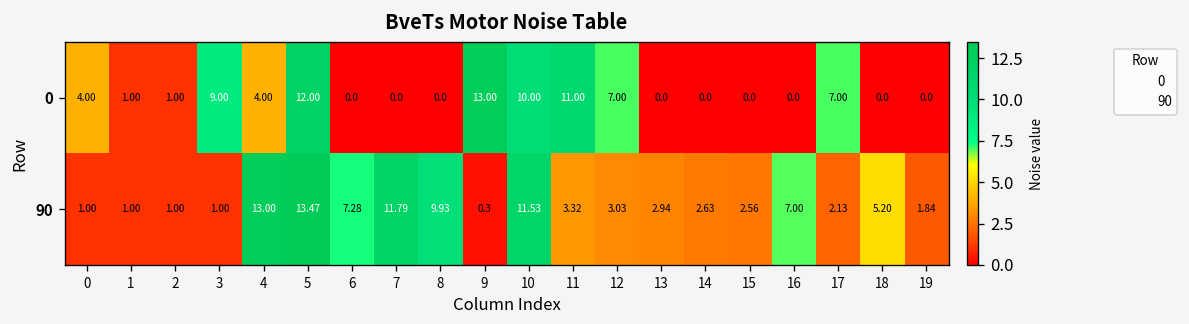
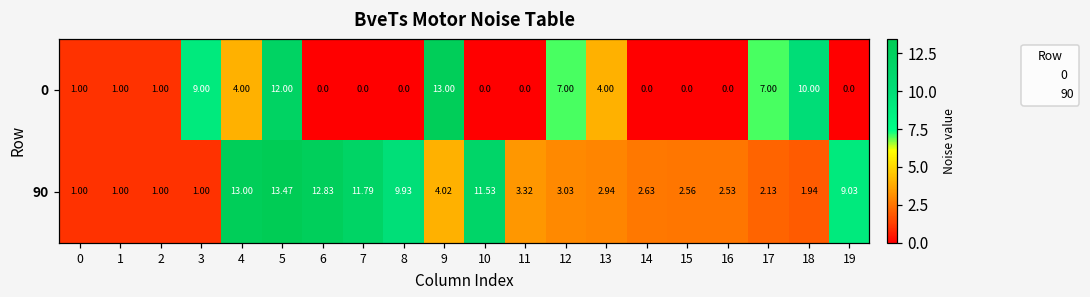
  {
    "0": {
-     "0": 4.00,
+     "0": 1.00,
      "1": 1.00,
      "2": 1.00,
      "3": 9.00,
      "4": 4.00,
      "5": 12.00,
      "6": 0.0,
      "7": 0.0,
      "8": 0.0,
      "9": 13.00,
-     "10": 10.00,
-     "11": 11.00,
+     "10": 0.0,
+     "11": 0.0,
      "12": 7.00,
-     "13": 0.0,
+     "13": 4.00,
      "14": 0.0,
      "15": 0.0,
      "16": 0.0,
      "17": 7.00,
-     "18": 0.0,
+     "18": 10.00,
      "19": 0.0
    },
    "90": {
      "0": 1.00,
      "1": 1.00,
      "2": 1.00,
      "3": 1.00,
      "4": 13.00,
      "5": 13.47,
-     "6": 7.28,
+     "6": 12.83,
      "7": 11.79,
      "8": 9.93,
-     "9": 0.3,
+     "9": 4.02,
      "10": 11.53,
      "11": 3.32,
      "12": 3.03,
      "13": 2.94,
      "14": 2.63,
      "15": 2.56,
-     "16": 7.00,
+     "16": 2.53,
      "17": 2.13,
-     "18": 5.20,
-     "19": 1.84
+     "18": 1.94,
+     "19": 9.03
    }
  }
